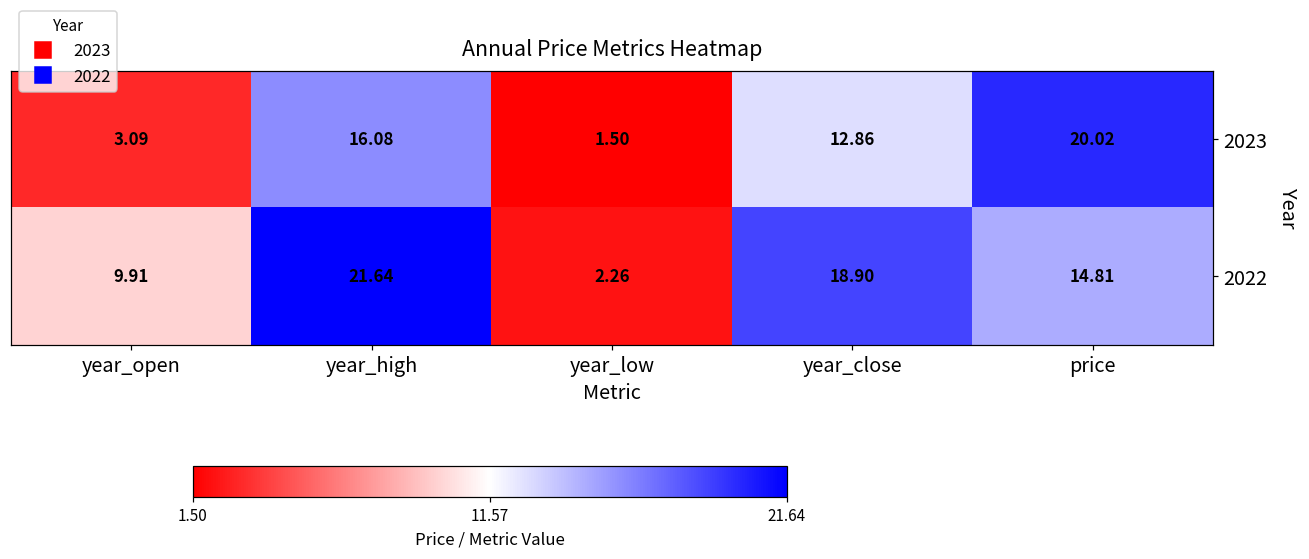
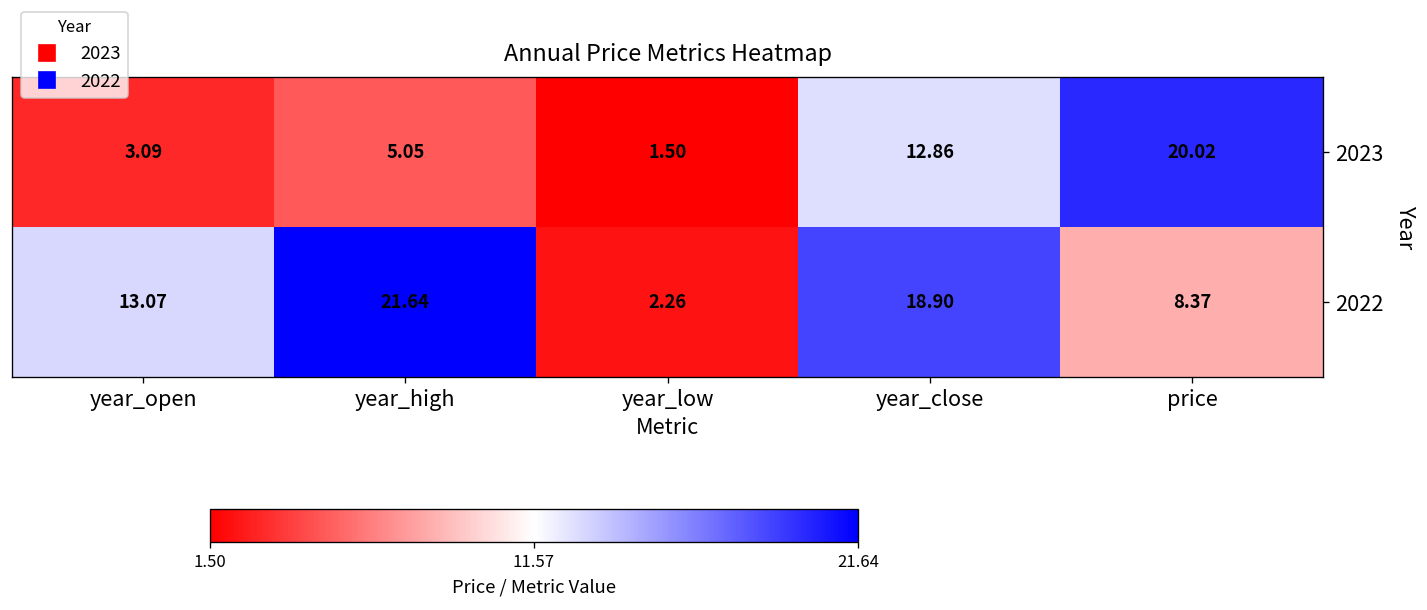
  {
    "2023": {
      "year_open": 3.09,
-     "year_high": 16.08,
+     "year_high": 5.05,
      "year_low": 1.50,
      "year_close": 12.86,
      "price": 20.02
    },
    "2022": {
-     "year_open": 9.91,
+     "year_open": 13.07,
      "year_high": 21.64,
      "year_low": 2.26,
      "year_close": 18.90,
-     "price": 14.81
+     "price": 8.37
    }
  }
